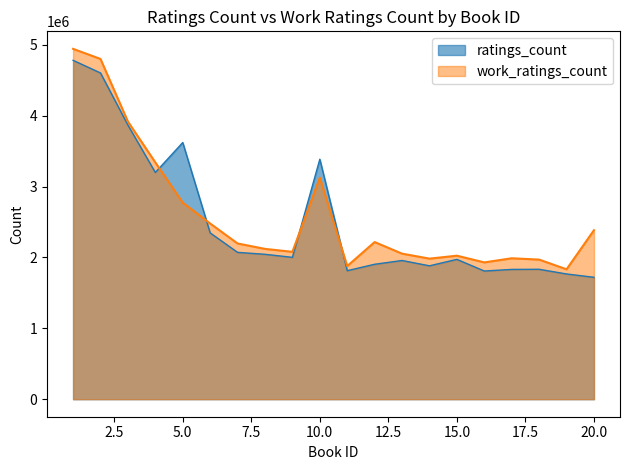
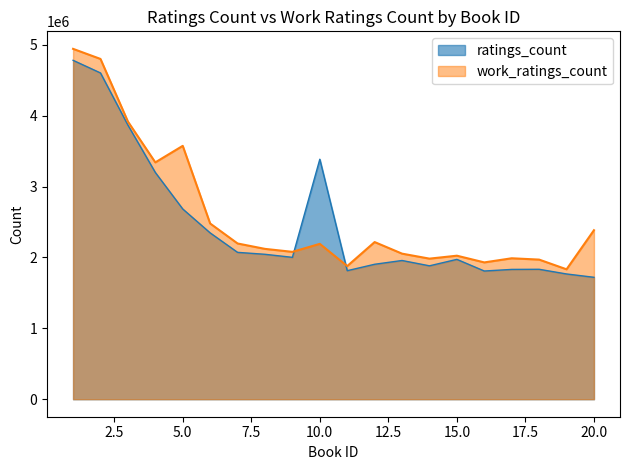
  {
    "ratings_count": {
-     "5.0": 3600000,
+     "5.0": 2700000,
      "10.0": 3400000,
      "15.0": 2000000,
      "20.0": 1700000
    },
    "work_ratings_count": {
-     "5.0": 2800000,
-     "10.0": 3100000,
+     "5.0": 3600000,
+     "10.0": 2200000,
      "15.0": 2000000,
      "20.0": 2400000
    }
  }
